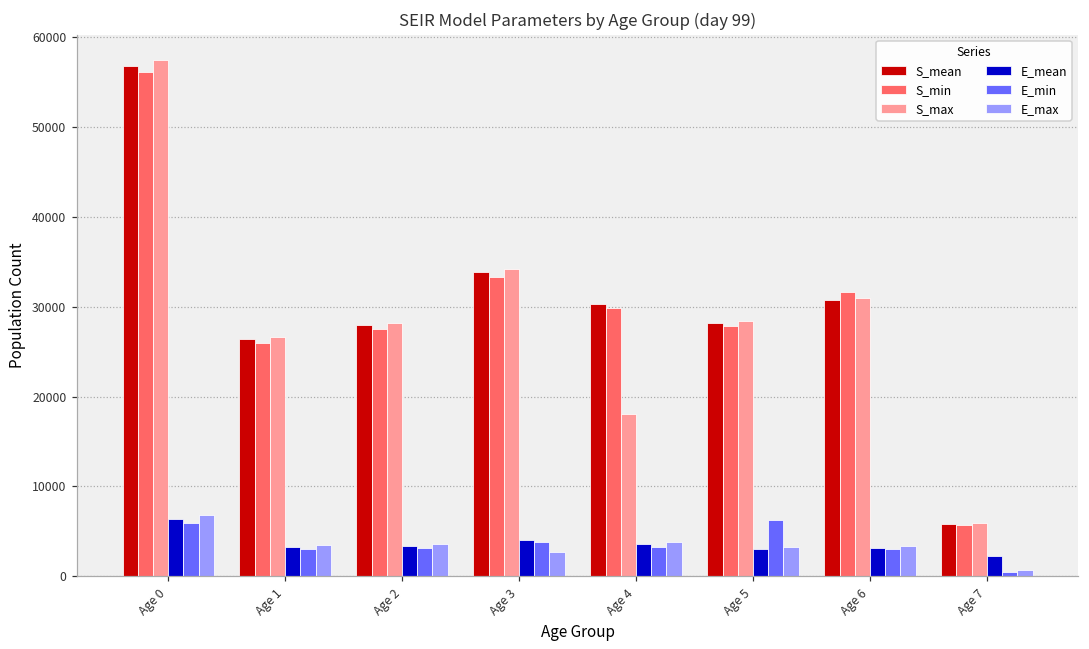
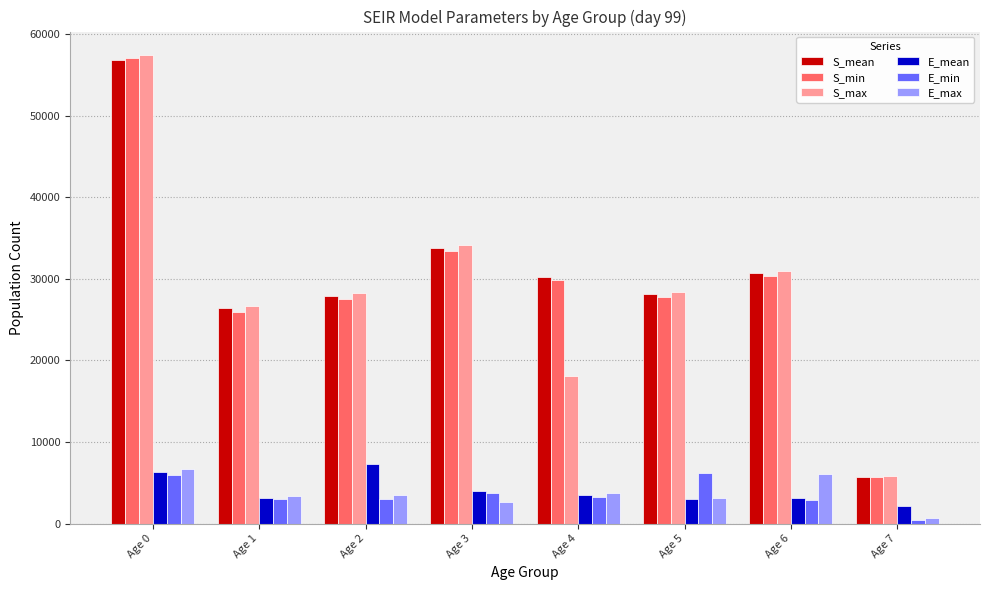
  {
    "S_mean": {
      "Age 0": 57000,
      "Age 1": 26000,
      "Age 2": 28000,
      "Age 3": 34000,
      "Age 4": 30000,
      "Age 5": 28000,
      "Age 6": 31000,
      "Age 7": 6000
    },
    "S_min": {
-     "Age 0": 56000,
+     "Age 0": 57000,
      "Age 1": 26000,
      "Age 2": 28000,
      "Age 3": 33000,
      "Age 4": 30000,
      "Age 5": 28000,
-     "Age 6": 32000,
+     "Age 6": 30000,
      "Age 7": 6000
    },
    "S_max": {
      "Age 0": 57000,
      "Age 1": 27000,
      "Age 2": 28000,
      "Age 3": 34000,
      "Age 4": 18000,
      "Age 5": 28000,
      "Age 6": 31000,
      "Age 7": 6000
    },
    "E_mean": {
      "Age 0": 6000,
      "Age 1": 3000,
-     "Age 2": 3000,
+     "Age 2": 7000,
      "Age 3": 4000,
      "Age 4": 4000,
      "Age 5": 3000,
      "Age 6": 3000,
      "Age 7": 2000
    },
    "E_min": {
      "Age 0": 6000,
      "Age 1": 3000,
      "Age 2": 3000,
      "Age 3": 4000,
      "Age 4": 3000,
      "Age 5": 6000,
      "Age 6": 3000,
      "Age 7": 0
    },
    "E_max": {
      "Age 0": 7000,
      "Age 1": 3000,
      "Age 2": 4000,
      "Age 3": 3000,
      "Age 4": 4000,
      "Age 5": 3000,
-     "Age 6": 3000,
+     "Age 6": 6000,
      "Age 7": 1000
    }
  }
